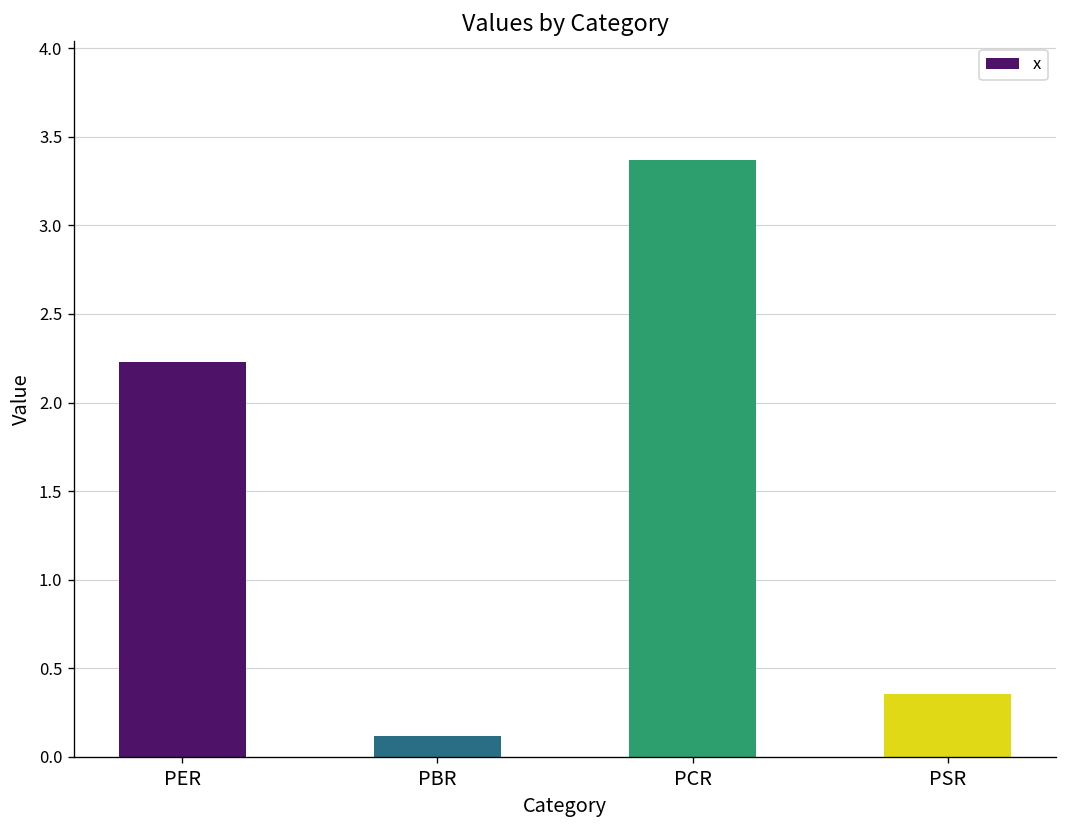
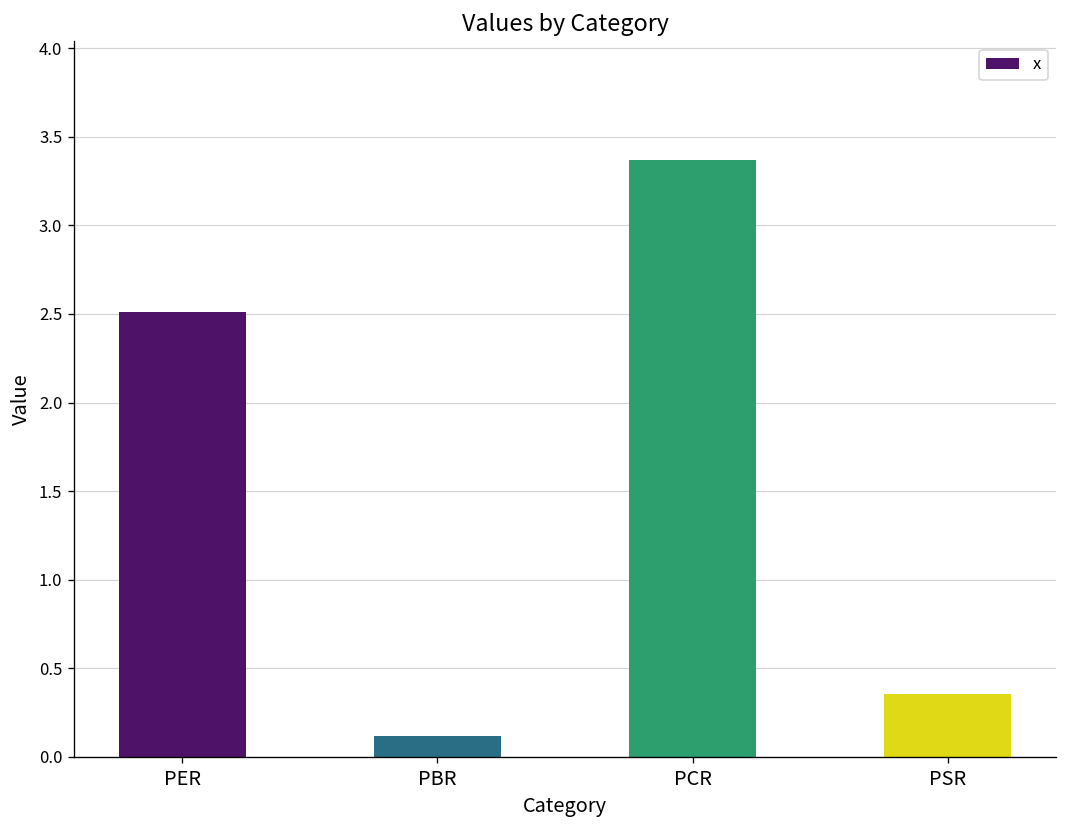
  {
-   "PER": 2.23,
+   "PER": 2.51,
    "PBR": 0.12,
    "PCR": 3.37,
    "PSR": 0.35
  }
